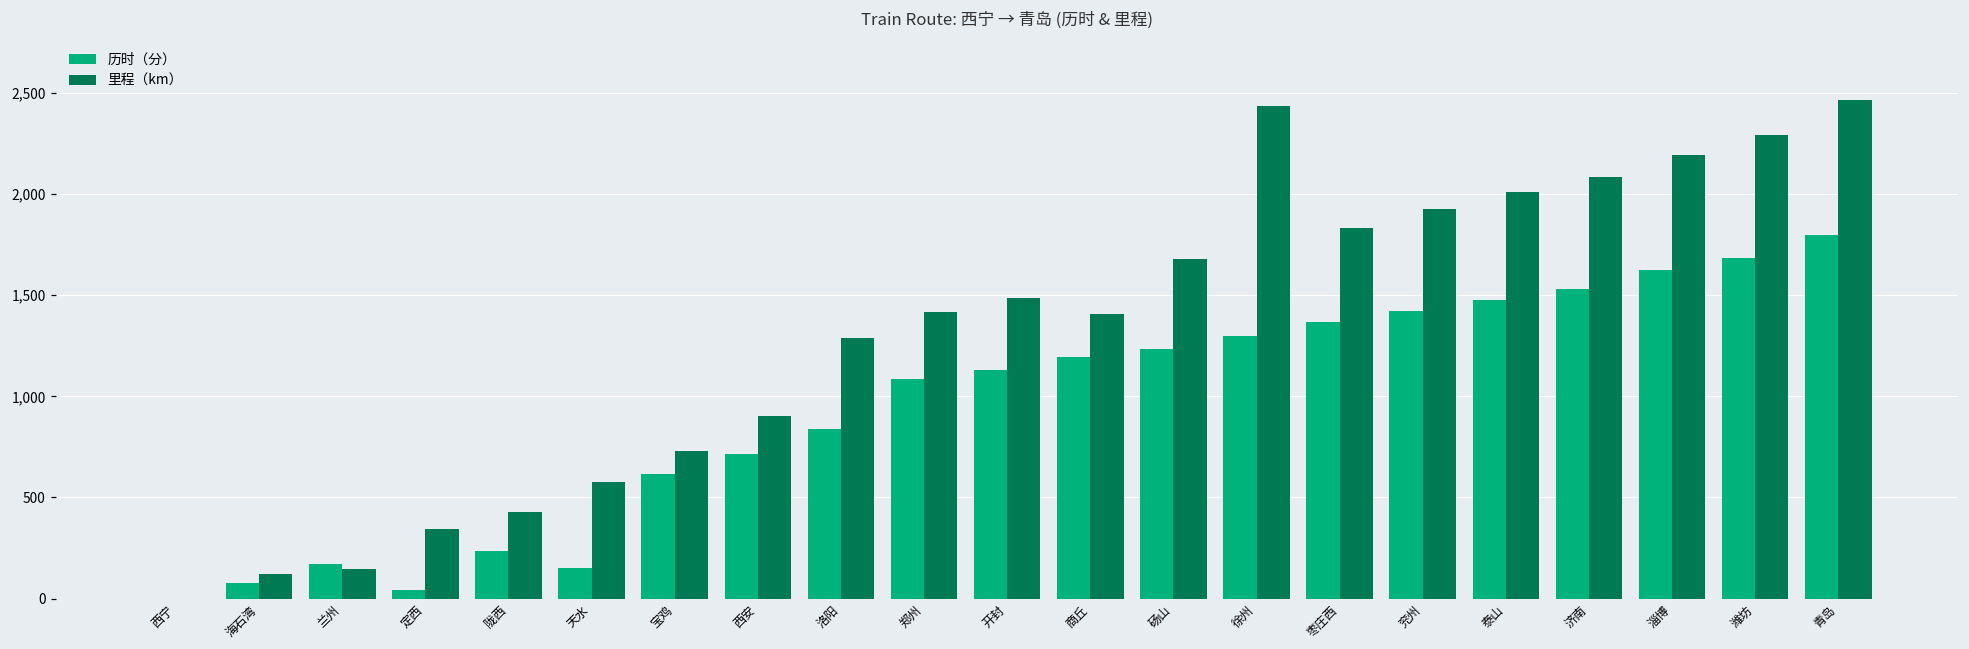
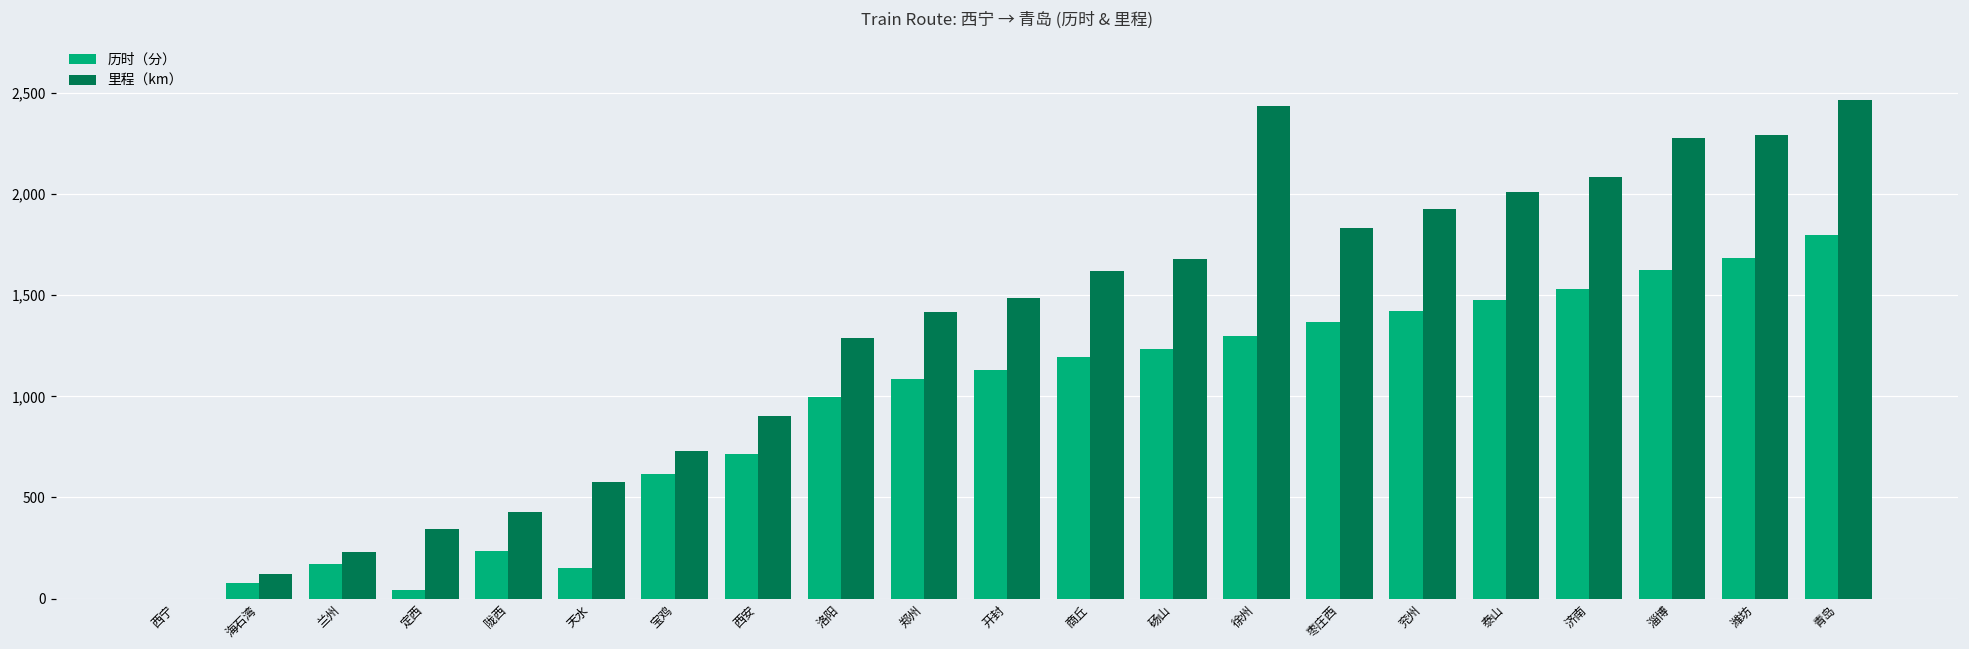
  {
    "历时（分）": {
      "西宁": "0",
      "海石湾": "80",
      "兰州": "170",
      "定西": "40",
      "陇西": "240",
      "天水": "150",
      "宝鸡": "620",
      "西安": "720",
-     "洛阳": "840",
+     "洛阳": "1,000",
      "郑州": "1,090",
      "开封": "1,130",
      "商丘": "1,190",
      "砀山": "1,230",
      "徐州": "1,300",
      "枣庄西": "1,370",
      "兖州": "1,420",
      "泰山": "1,480",
      "济南": "1,530",
      "淄博": "1,630",
      "潍坊": "1,680",
      "青岛": "1,800"
    },
    "里程（km）": {
      "西宁": "0",
      "海石湾": "120",
-     "兰州": "140",
+     "兰州": "230",
      "定西": "350",
      "陇西": "430",
      "天水": "580",
      "宝鸡": "730",
      "西安": "900",
      "洛阳": "1,290",
      "郑州": "1,420",
      "开封": "1,490",
-     "商丘": "1,410",
+     "商丘": "1,620",
      "砀山": "1,680",
      "徐州": "2,440",
      "枣庄西": "1,830",
      "兖州": "1,930",
      "泰山": "2,010",
      "济南": "2,080",
-     "淄博": "2,190",
+     "淄博": "2,280",
      "潍坊": "2,290",
      "青岛": "2,460"
    }
  }
